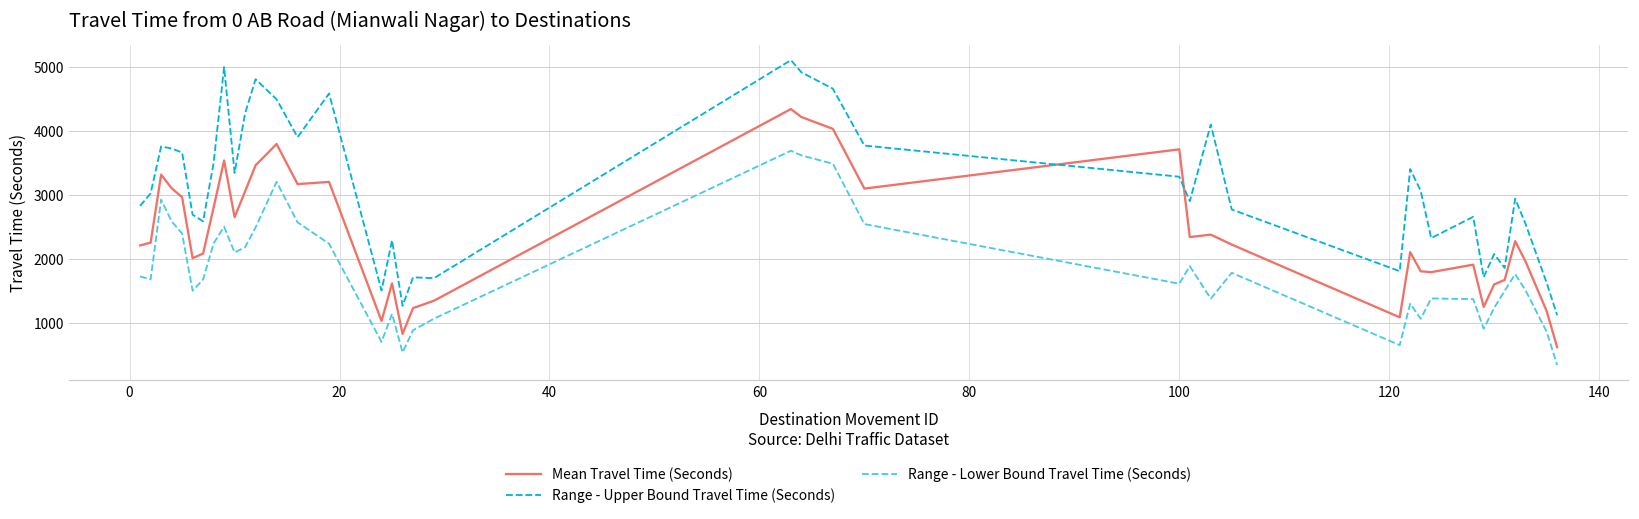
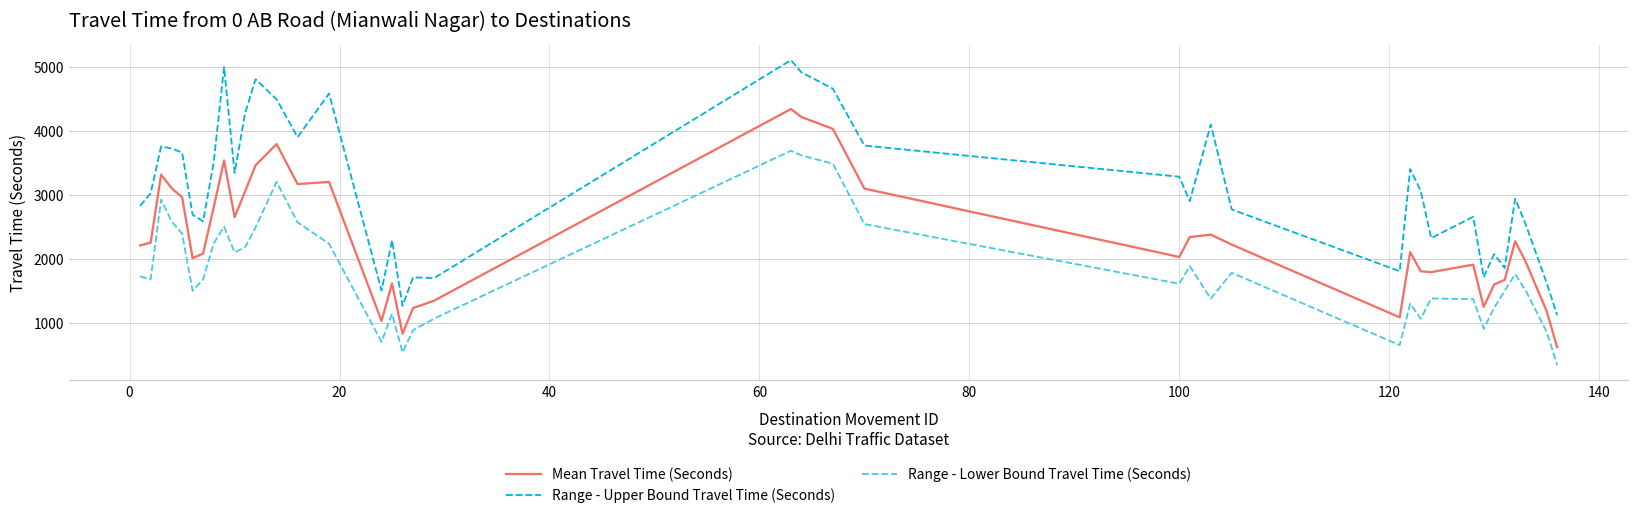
  {
    "Mean Travel Time (Seconds)": {
-     "100": 3700
+     "100": 2000
    },
    "Range - Upper Bound Travel Time (Seconds)": {
      "100": 3300
    },
    "Range - Lower Bound Travel Time (Seconds)": {
      "100": 1600
    }
  }
